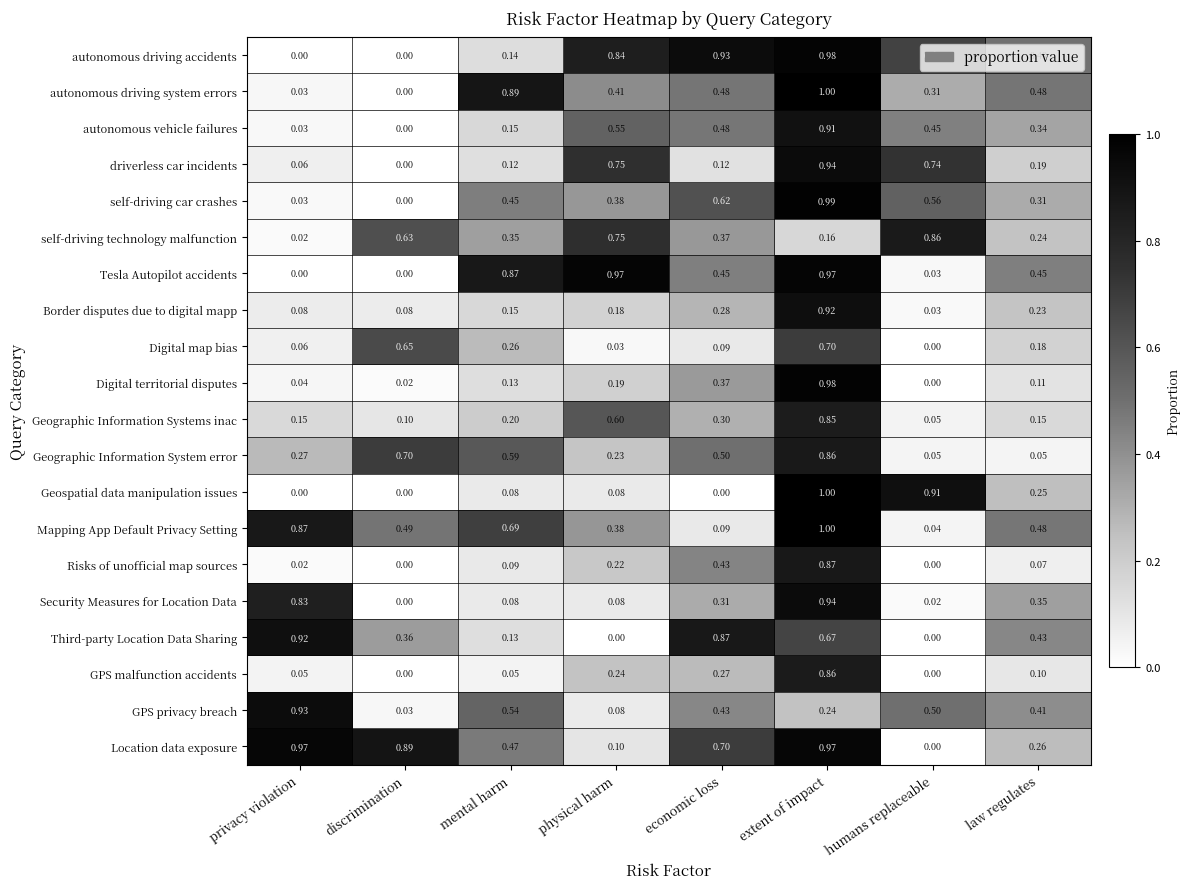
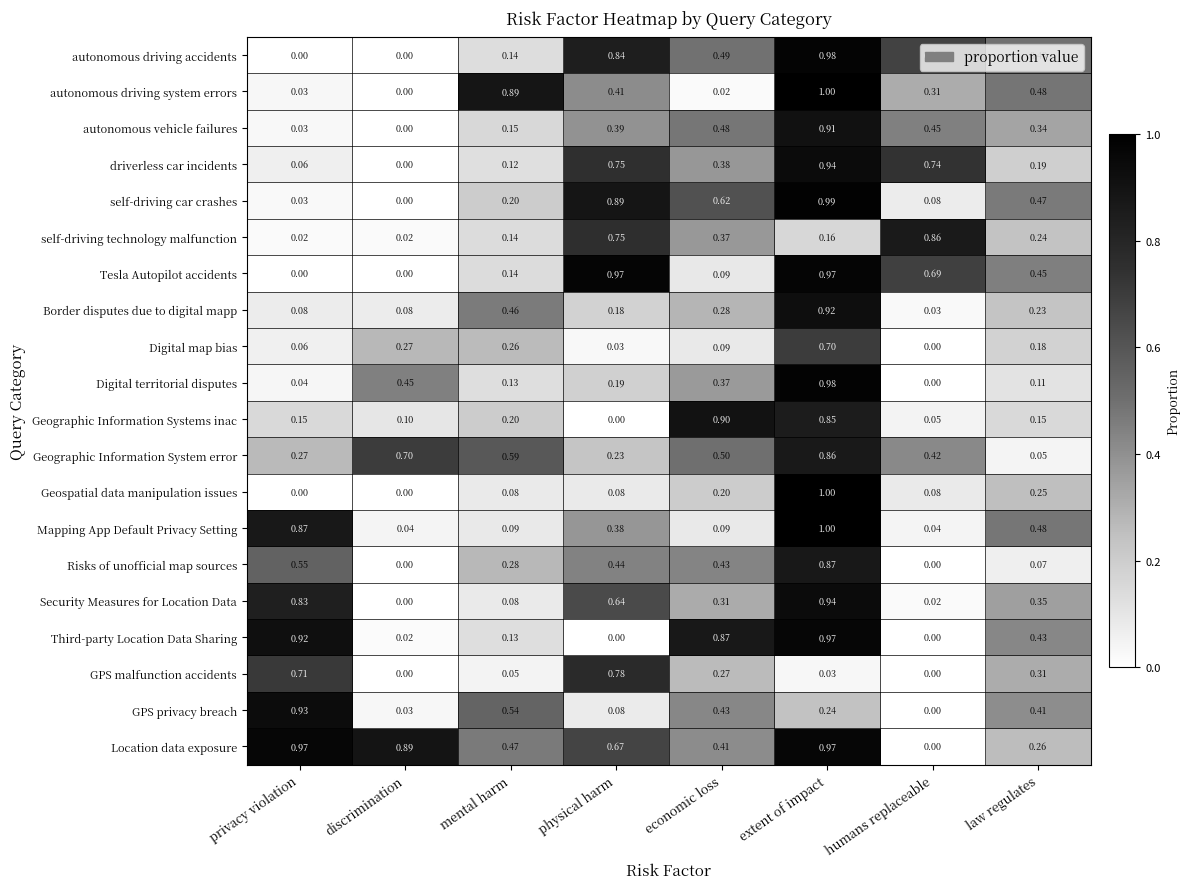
  {
    "autonomous driving accidents": {
      "privacy violation": 0.00,
      "discrimination": 0.00,
      "mental harm": 0.14,
      "physical harm": 0.84,
-     "economic loss": 0.93,
+     "economic loss": 0.49,
      "extent of impact": 0.98
    },
    "autonomous driving system errors": {
      "privacy violation": 0.03,
      "discrimination": 0.00,
      "mental harm": 0.89,
      "physical harm": 0.41,
-     "economic loss": 0.48,
+     "economic loss": 0.02,
      "extent of impact": 1.00,
      "humans replaceable": 0.31,
      "law regulates": 0.48
    },
    "autonomous vehicle failures": {
      "privacy violation": 0.03,
      "discrimination": 0.00,
      "mental harm": 0.15,
-     "physical harm": 0.55,
+     "physical harm": 0.39,
      "economic loss": 0.48,
      "extent of impact": 0.91,
      "humans replaceable": 0.45,
      "law regulates": 0.34
    },
    "driverless car incidents": {
      "privacy violation": 0.06,
      "discrimination": 0.00,
      "mental harm": 0.12,
      "physical harm": 0.75,
-     "economic loss": 0.12,
+     "economic loss": 0.38,
      "extent of impact": 0.94,
      "humans replaceable": 0.74,
      "law regulates": 0.19
    },
    "self-driving car crashes": {
      "privacy violation": 0.03,
      "discrimination": 0.00,
-     "mental harm": 0.45,
-     "physical harm": 0.38,
+     "mental harm": 0.20,
+     "physical harm": 0.89,
      "economic loss": 0.62,
      "extent of impact": 0.99,
-     "humans replaceable": 0.56,
-     "law regulates": 0.31
+     "humans replaceable": 0.08,
+     "law regulates": 0.47
    },
    "self-driving technology malfunction": {
      "privacy violation": 0.02,
-     "discrimination": 0.63,
-     "mental harm": 0.35,
+     "discrimination": 0.02,
+     "mental harm": 0.14,
      "physical harm": 0.75,
      "economic loss": 0.37,
      "extent of impact": 0.16,
      "humans replaceable": 0.86,
      "law regulates": 0.24
    },
    "Tesla Autopilot accidents": {
      "privacy violation": 0.00,
      "discrimination": 0.00,
-     "mental harm": 0.87,
+     "mental harm": 0.14,
      "physical harm": 0.97,
-     "economic loss": 0.45,
+     "economic loss": 0.09,
      "extent of impact": 0.97,
-     "humans replaceable": 0.03,
+     "humans replaceable": 0.69,
      "law regulates": 0.45
    },
    "Border disputes due to digital mapp": {
      "privacy violation": 0.08,
      "discrimination": 0.08,
-     "mental harm": 0.15,
+     "mental harm": 0.46,
      "physical harm": 0.18,
      "economic loss": 0.28,
      "extent of impact": 0.92,
      "humans replaceable": 0.03,
      "law regulates": 0.23
    },
    "Digital map bias": {
      "privacy violation": 0.06,
-     "discrimination": 0.65,
+     "discrimination": 0.27,
      "mental harm": 0.26,
      "physical harm": 0.03,
      "economic loss": 0.09,
      "extent of impact": 0.70,
      "humans replaceable": 0.00,
      "law regulates": 0.18
    },
    "Digital territorial disputes": {
      "privacy violation": 0.04,
-     "discrimination": 0.02,
+     "discrimination": 0.45,
      "mental harm": 0.13,
      "physical harm": 0.19,
      "economic loss": 0.37,
      "extent of impact": 0.98,
      "humans replaceable": 0.00,
      "law regulates": 0.11
    },
    "Geographic Information Systems inac": {
      "privacy violation": 0.15,
      "discrimination": 0.10,
      "mental harm": 0.20,
-     "physical harm": 0.60,
-     "economic loss": 0.30,
+     "physical harm": 0.00,
+     "economic loss": 0.90,
      "extent of impact": 0.85,
      "humans replaceable": 0.05,
      "law regulates": 0.15
    },
    "Geographic Information System error": {
      "privacy violation": 0.27,
      "discrimination": 0.70,
      "mental harm": 0.59,
      "physical harm": 0.23,
      "economic loss": 0.50,
      "extent of impact": 0.86,
-     "humans replaceable": 0.05,
+     "humans replaceable": 0.42,
      "law regulates": 0.05
    },
    "Geospatial data manipulation issues": {
      "privacy violation": 0.00,
      "discrimination": 0.00,
      "mental harm": 0.08,
      "physical harm": 0.08,
-     "economic loss": 0.00,
+     "economic loss": 0.20,
      "extent of impact": 1.00,
-     "humans replaceable": 0.91,
+     "humans replaceable": 0.08,
      "law regulates": 0.25
    },
    "Mapping App Default Privacy Setting": {
      "privacy violation": 0.87,
-     "discrimination": 0.49,
-     "mental harm": 0.69,
+     "discrimination": 0.04,
+     "mental harm": 0.09,
      "physical harm": 0.38,
      "economic loss": 0.09,
      "extent of impact": 1.00,
      "humans replaceable": 0.04,
      "law regulates": 0.48
    },
    "Risks of unofficial map sources": {
-     "privacy violation": 0.02,
+     "privacy violation": 0.55,
      "discrimination": 0.00,
-     "mental harm": 0.09,
-     "physical harm": 0.22,
+     "mental harm": 0.28,
+     "physical harm": 0.44,
      "economic loss": 0.43,
      "extent of impact": 0.87,
      "humans replaceable": 0.00,
      "law regulates": 0.07
    },
    "Security Measures for Location Data": {
      "privacy violation": 0.83,
      "discrimination": 0.00,
      "mental harm": 0.08,
-     "physical harm": 0.08,
+     "physical harm": 0.64,
      "economic loss": 0.31,
      "extent of impact": 0.94,
      "humans replaceable": 0.02,
      "law regulates": 0.35
    },
    "Third-party Location Data Sharing": {
      "privacy violation": 0.92,
-     "discrimination": 0.36,
+     "discrimination": 0.02,
      "mental harm": 0.13,
      "physical harm": 0.00,
      "economic loss": 0.87,
-     "extent of impact": 0.67,
+     "extent of impact": 0.97,
      "humans replaceable": 0.00,
      "law regulates": 0.43
    },
    "GPS malfunction accidents": {
-     "privacy violation": 0.05,
+     "privacy violation": 0.71,
      "discrimination": 0.00,
      "mental harm": 0.05,
-     "physical harm": 0.24,
+     "physical harm": 0.78,
      "economic loss": 0.27,
-     "extent of impact": 0.86,
+     "extent of impact": 0.03,
      "humans replaceable": 0.00,
-     "law regulates": 0.10
+     "law regulates": 0.31
    },
    "GPS privacy breach": {
      "privacy violation": 0.93,
      "discrimination": 0.03,
      "mental harm": 0.54,
      "physical harm": 0.08,
      "economic loss": 0.43,
      "extent of impact": 0.24,
-     "humans replaceable": 0.50,
+     "humans replaceable": 0.00,
      "law regulates": 0.41
    },
    "Location data exposure": {
      "privacy violation": 0.97,
      "discrimination": 0.89,
      "mental harm": 0.47,
-     "physical harm": 0.10,
-     "economic loss": 0.70,
+     "physical harm": 0.67,
+     "economic loss": 0.41,
      "extent of impact": 0.97,
      "humans replaceable": 0.00,
      "law regulates": 0.26
    }
  }
